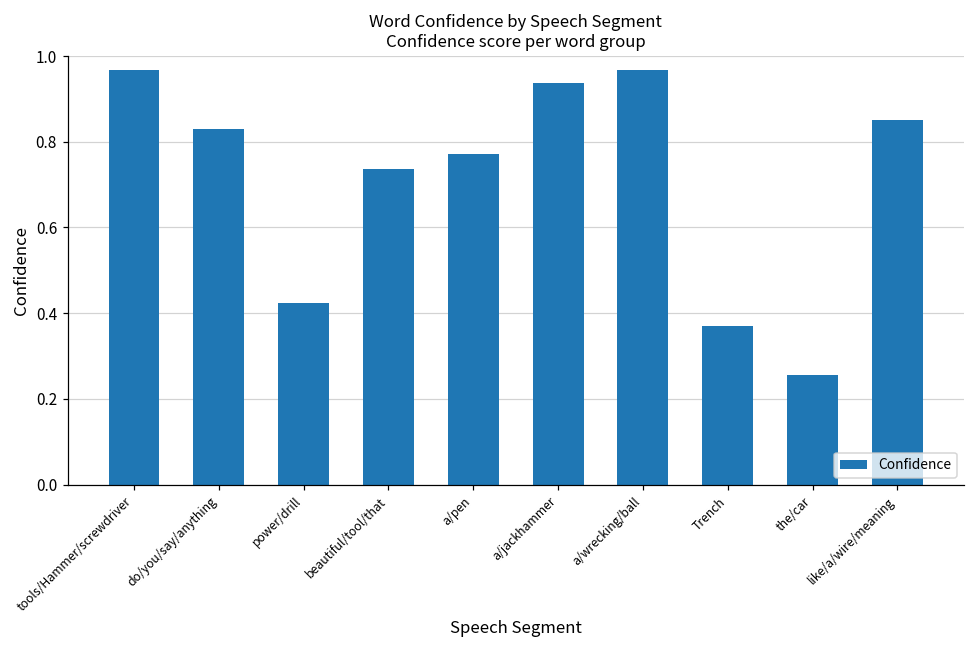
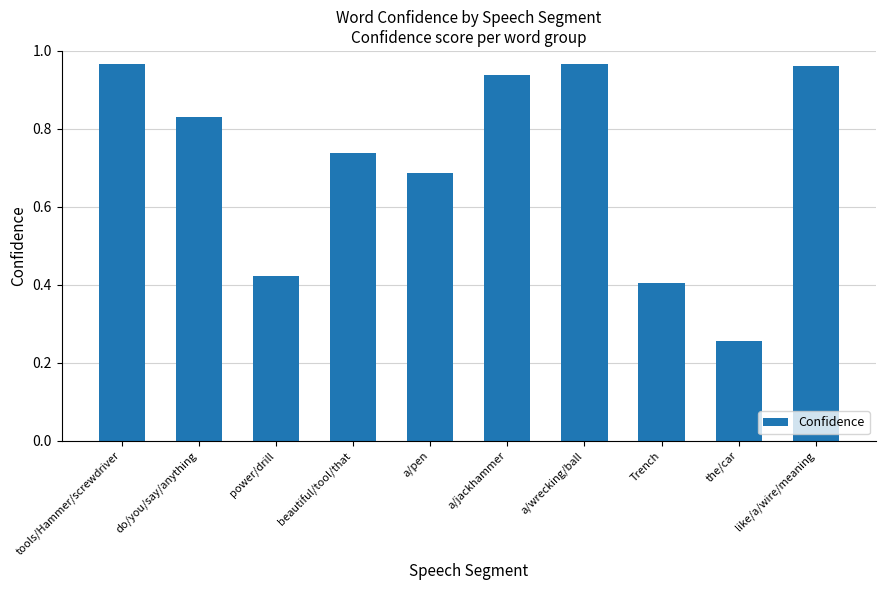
  {
    "tools/Hammer/screwdriver": 0.97,
    "do/you/say/anything": 0.83,
    "power/drill": 0.42,
    "beautiful/tool/that": 0.74,
-   "a/pen": 0.77,
+   "a/pen": 0.69,
    "a/jackhammer": 0.94,
    "a/wrecking/ball": 0.97,
-   "Trench": 0.37,
+   "Trench": 0.41,
    "the/car": 0.26,
-   "like/a/wire/meaning": 0.85
+   "like/a/wire/meaning": 0.96
  }
